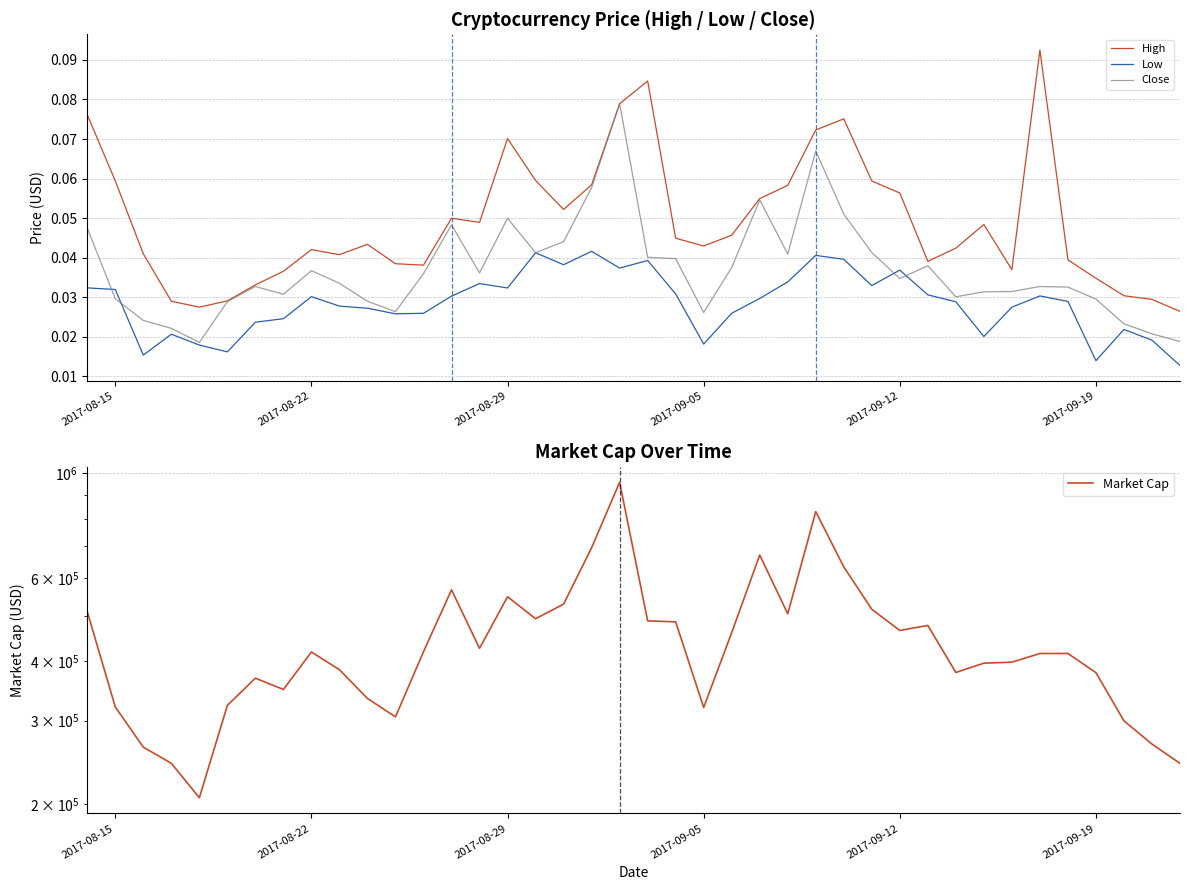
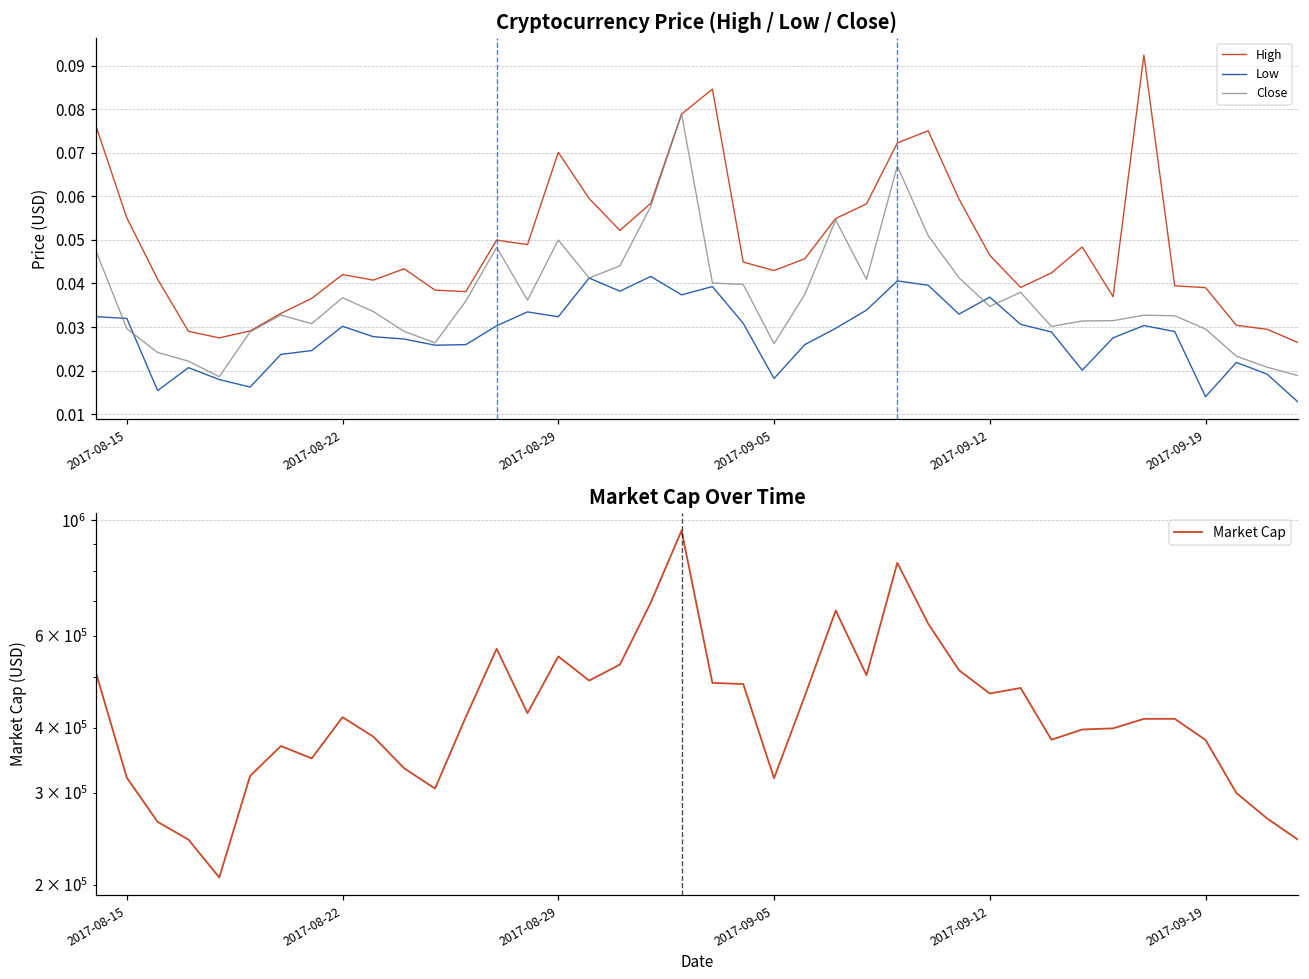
  {
    "Cryptocurrency Price (High / Low / Close)": {
      "High": {
-       "2017-08-15": 0.059,
+       "2017-08-15": 0.055,
        "2017-08-22": 0.042,
        "2017-08-29": 0.070,
        "2017-09-05": 0.043,
-       "2017-09-12": 0.056,
-       "2017-09-19": 0.035
+       "2017-09-12": 0.046,
+       "2017-09-19": 0.039
      },
      "Low": {
        "2017-08-15": 0.032,
        "2017-08-22": 0.030,
        "2017-08-29": 0.032,
        "2017-09-05": 0.018,
        "2017-09-12": 0.037,
        "2017-09-19": 0.014
      },
      "Close": {
        "2017-08-15": 0.030,
        "2017-08-22": 0.037,
        "2017-08-29": 0.050,
        "2017-09-05": 0.026,
        "2017-09-12": 0.035,
        "2017-09-19": 0.030
      }
    }
  }
